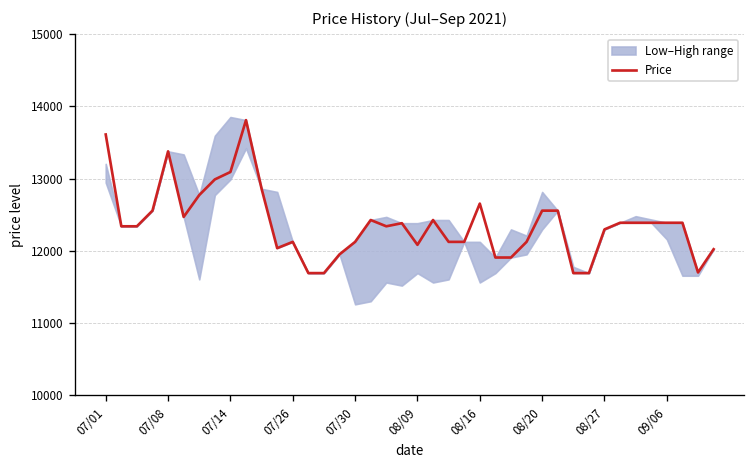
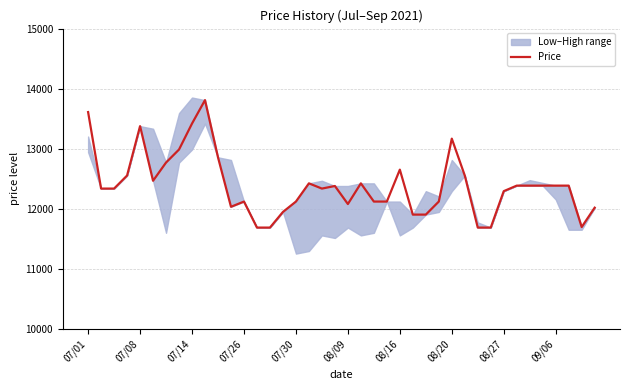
  {
    "Price": {
      "07/01": 13600,
-     "07/14": 13100,
+     "07/14": 13400,
      "08/09": 12100,
      "08/16": 12700,
-     "08/20": 12600
+     "08/20": 13200
    }
  }
